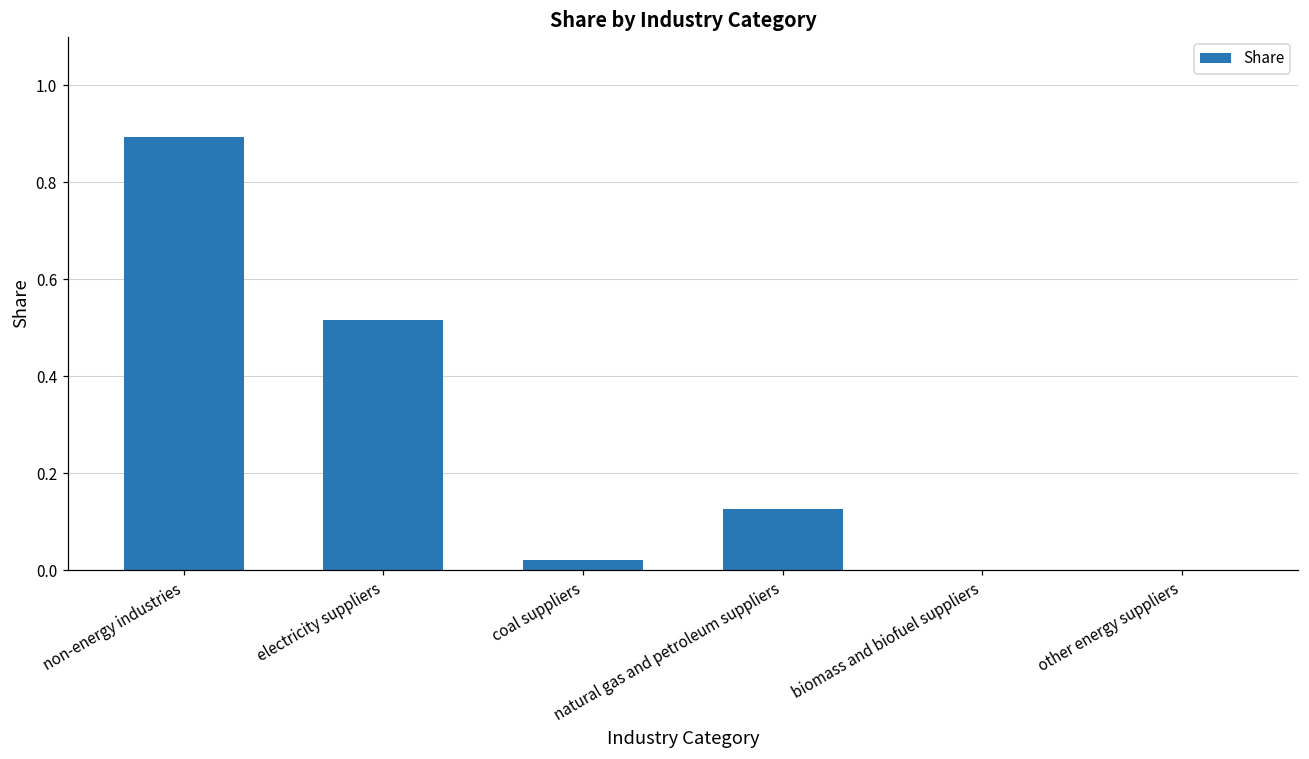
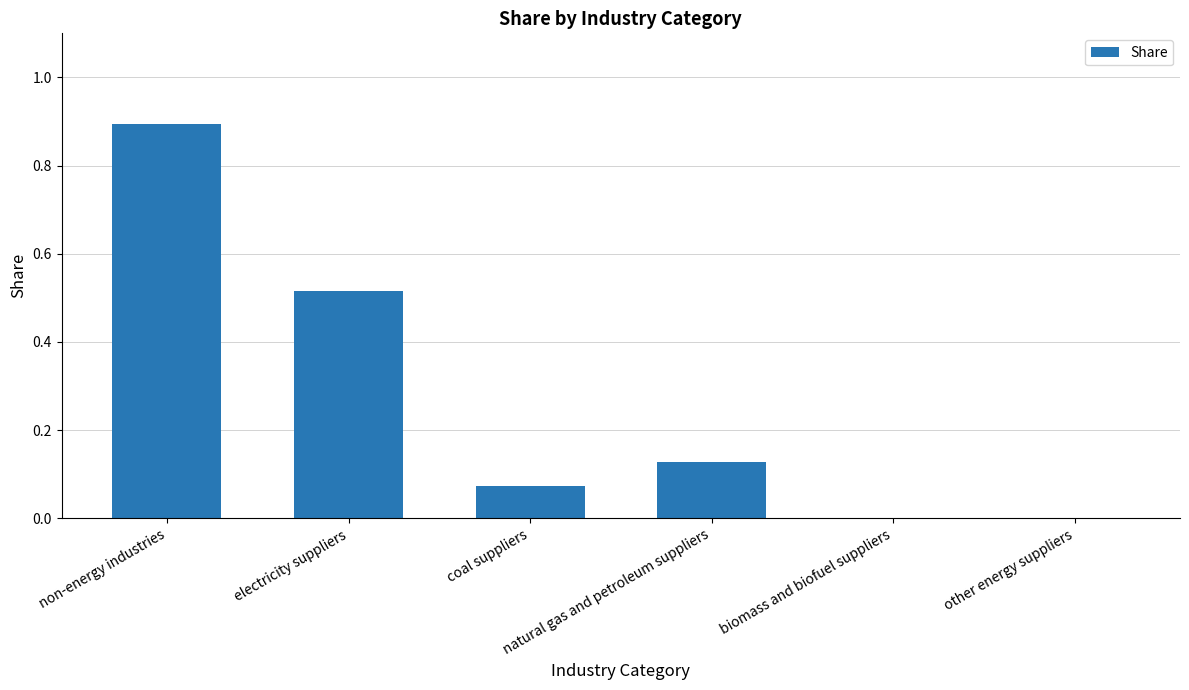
  {
    "non-energy industries": 0.89,
    "electricity suppliers": 0.52,
-   "coal suppliers": 0.02,
+   "coal suppliers": 0.07,
    "natural gas and petroleum suppliers": 0.13,
    "biomass and biofuel suppliers": 0.00,
    "other energy suppliers": 0.00
  }
